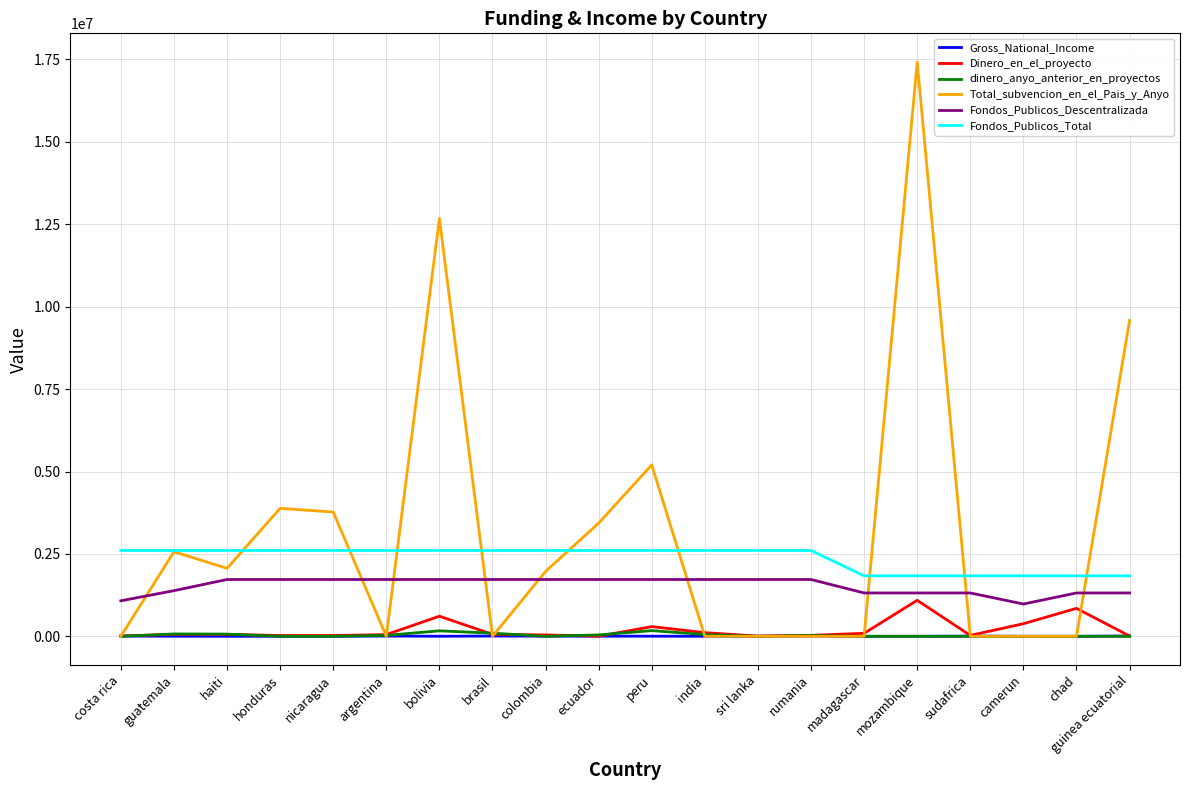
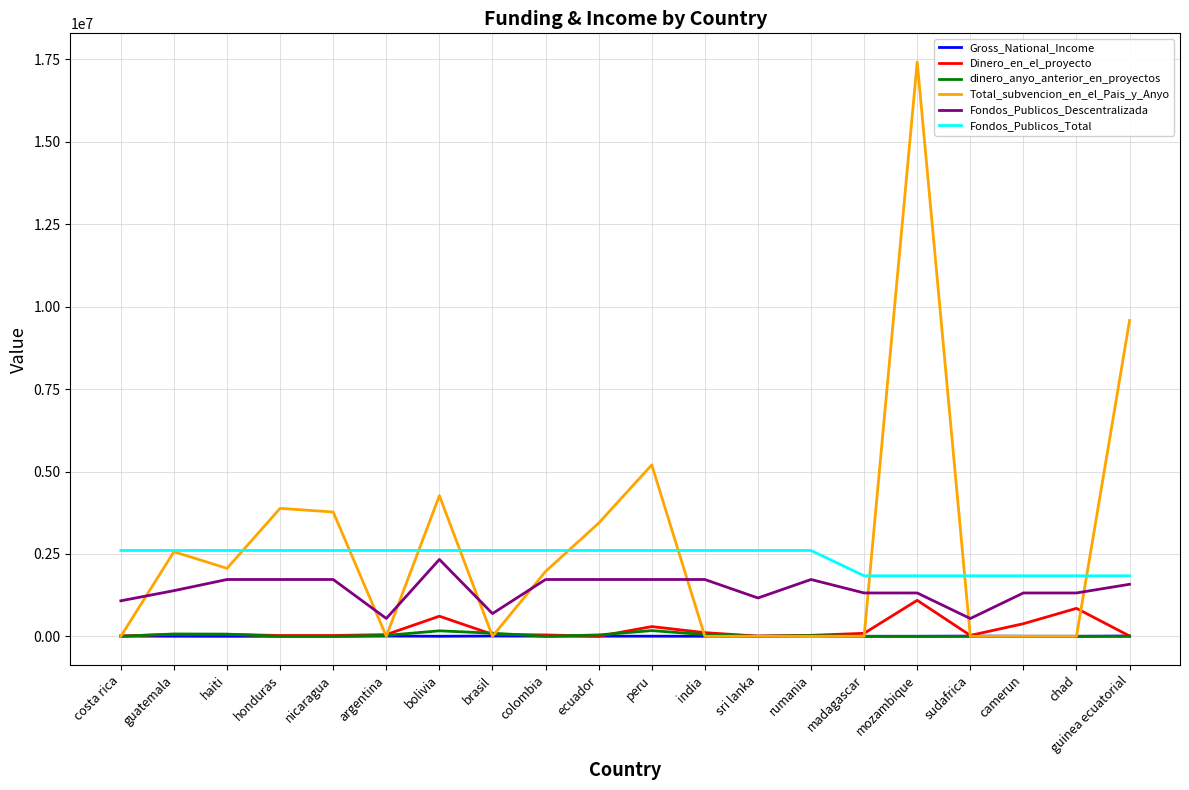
  {
    "Gross_National_Income": {
      "bolivia": 0,
      "peru": 0
    },
    "Dinero_en_el_proyecto": {
      "bolivia": 600000,
      "peru": 300000,
      "madagascar": 100000,
      "mozambique": 1100000,
      "camerun": 400000,
      "chad": 800000
    },
    "dinero_anyo_anterior_en_proyectos": {
      "bolivia": 200000,
      "peru": 200000
    },
    "Total_subvencion_en_el_Pais_y_Anyo": {
      "haiti": 2100000,
      "honduras": 3900000,
      "nicaragua": 3800000,
-     "bolivia": 12700000,
+     "bolivia": 4300000,
      "colombia": 2000000,
      "ecuador": 3400000,
      "peru": 5200000,
      "mozambique": 17400000,
      "guinea ecuatorial": 9600000
    },
    "Fondos_Publicos_Descentralizada": {
      "costa rica": 1100000,
      "guatemala": 1400000,
      "haiti": 1700000,
      "honduras": 1700000,
      "nicaragua": 1700000,
-     "argentina": 1700000,
-     "bolivia": 1700000,
-     "brasil": 1700000,
+     "argentina": 500000,
+     "bolivia": 2300000,
+     "brasil": 700000,
      "colombia": 1700000,
      "ecuador": 1700000,
      "peru": 1700000,
      "india": 1700000,
-     "sri lanka": 1700000,
+     "sri lanka": 1200000,
      "rumania": 1700000,
      "madagascar": 1300000,
      "mozambique": 1300000,
-     "sudafrica": 1300000,
-     "camerun": 1000000,
+     "sudafrica": 500000,
+     "camerun": 1300000,
      "chad": 1300000,
-     "guinea ecuatorial": 1300000
+     "guinea ecuatorial": 1600000
    },
    "Fondos_Publicos_Total": {
      "costa rica": 2600000,
      "haiti": 2600000,
      "honduras": 2600000,
      "nicaragua": 2600000,
      "argentina": 2600000,
      "bolivia": 2600000,
      "brasil": 2600000,
      "colombia": 2600000,
      "ecuador": 2600000,
      "peru": 2600000,
      "india": 2600000,
      "sri lanka": 2600000,
      "rumania": 2600000,
      "madagascar": 1800000,
      "mozambique": 1800000,
      "sudafrica": 1800000,
      "camerun": 1800000,
      "chad": 1800000,
      "guinea ecuatorial": 1800000
    }
  }
